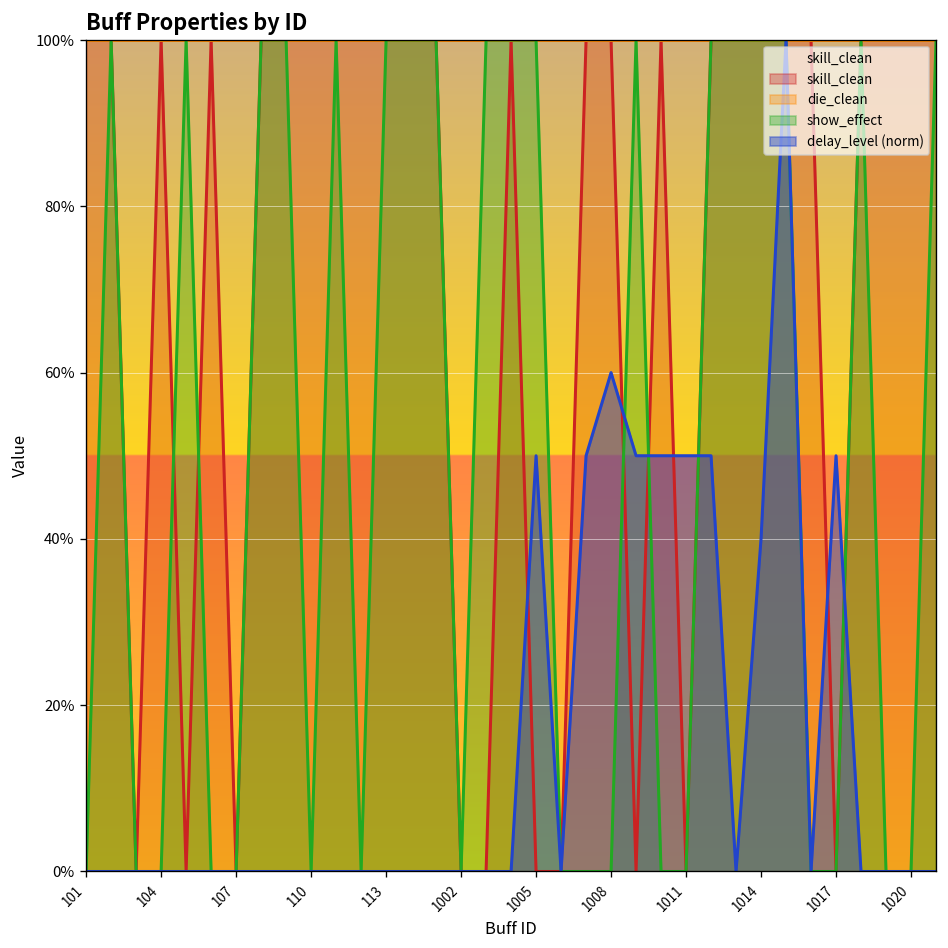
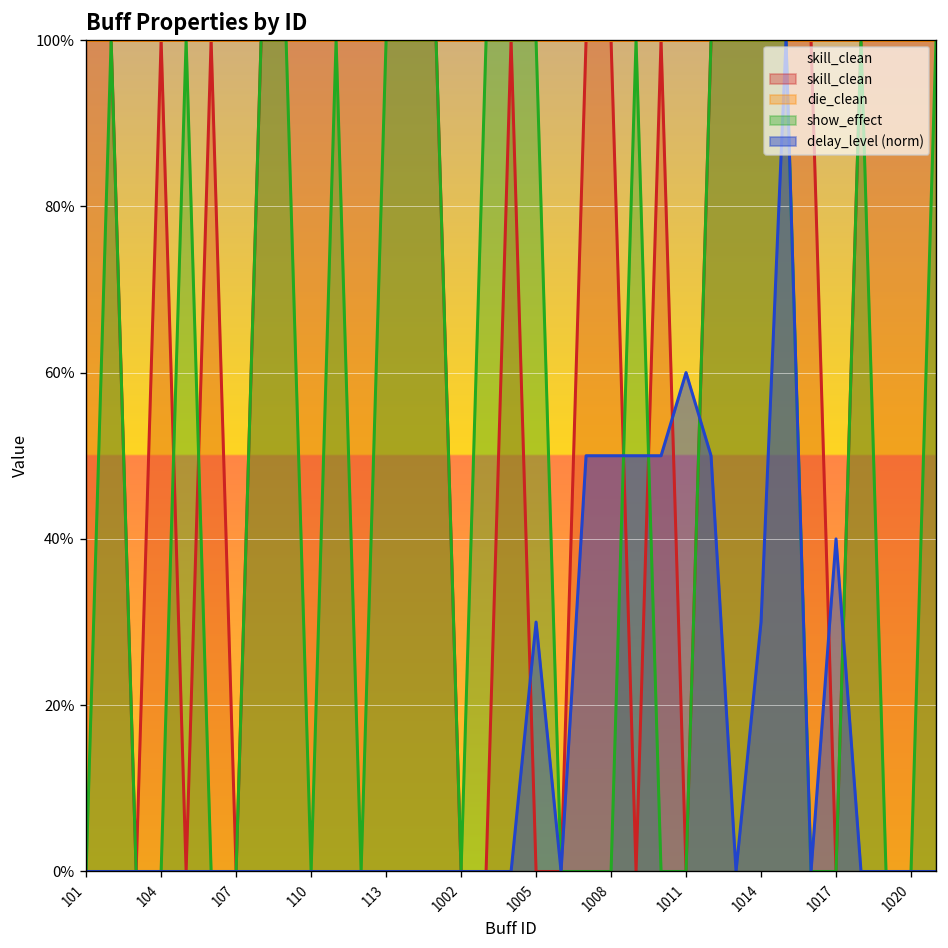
  {
    "skill_clean": {
      "1005": "0%"
    },
    "die_clean": {
      "107": "100%",
      "1002": "100%",
      "1011": "100%",
      "1017": "100%"
    },
    "show_effect": {
      "1008": "0%"
    },
    "delay_level (norm)": {
      "113": "0%",
-     "1005": "50%",
-     "1008": "60%",
-     "1011": "50%",
-     "1014": "40%",
-     "1017": "50%"
+     "1005": "30%",
+     "1008": "50%",
+     "1011": "60%",
+     "1014": "30%",
+     "1017": "40%"
    }
  }
